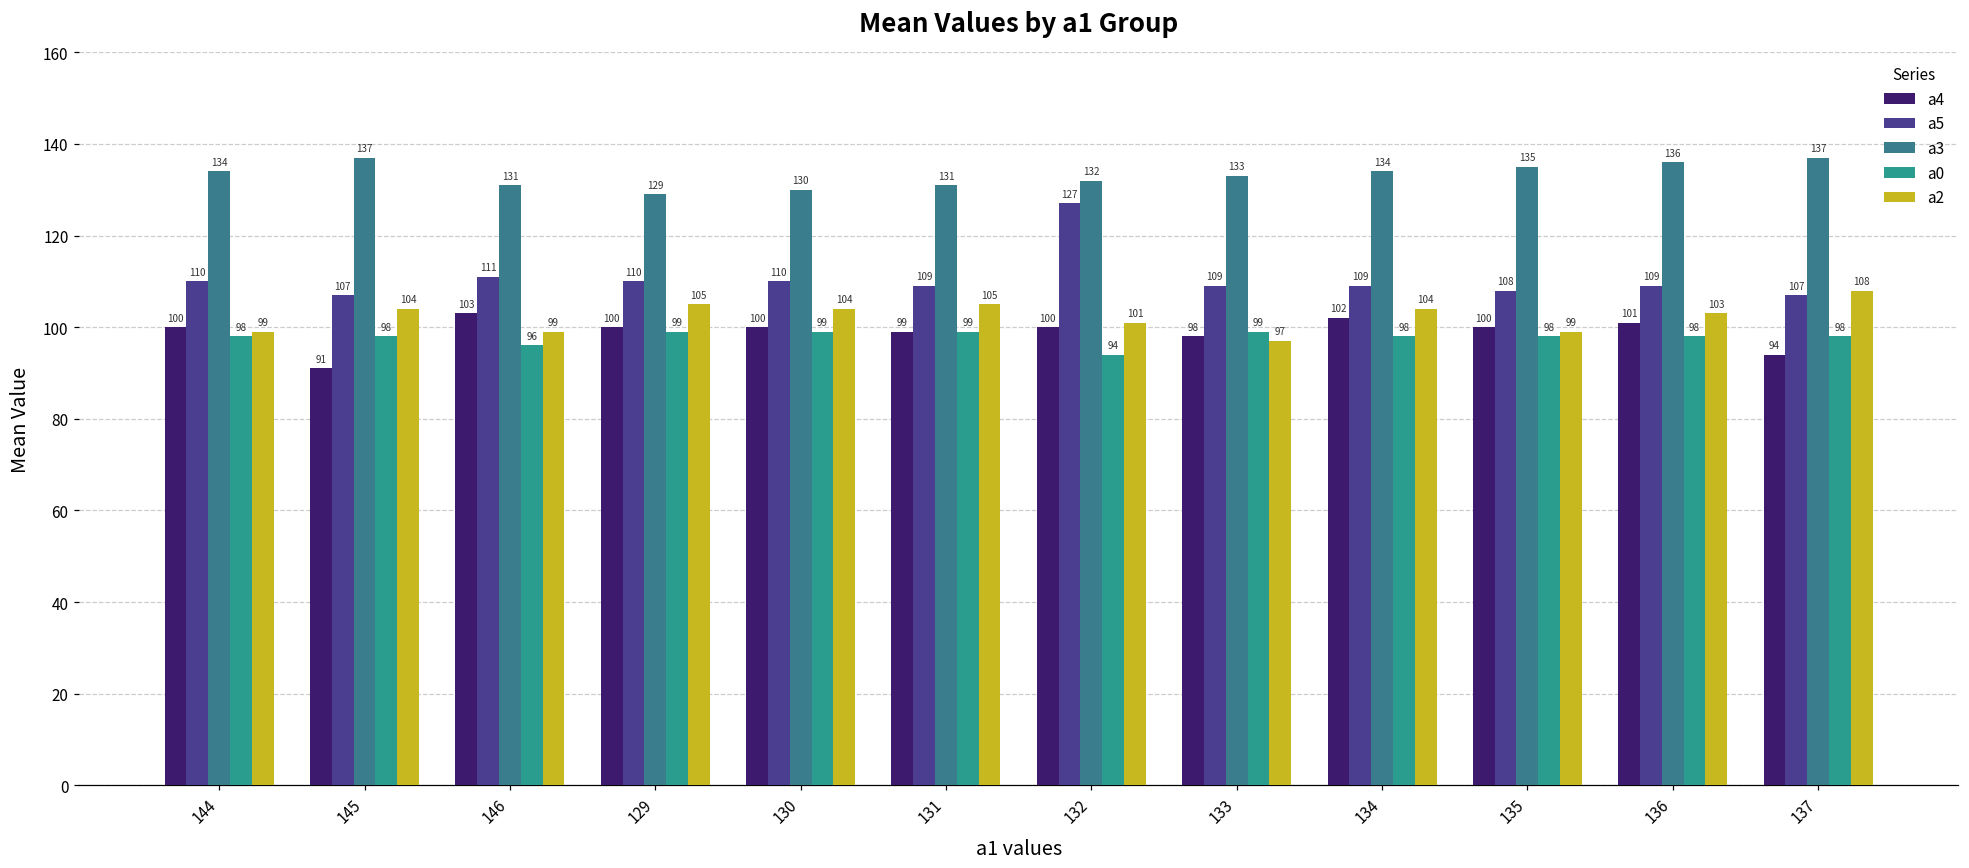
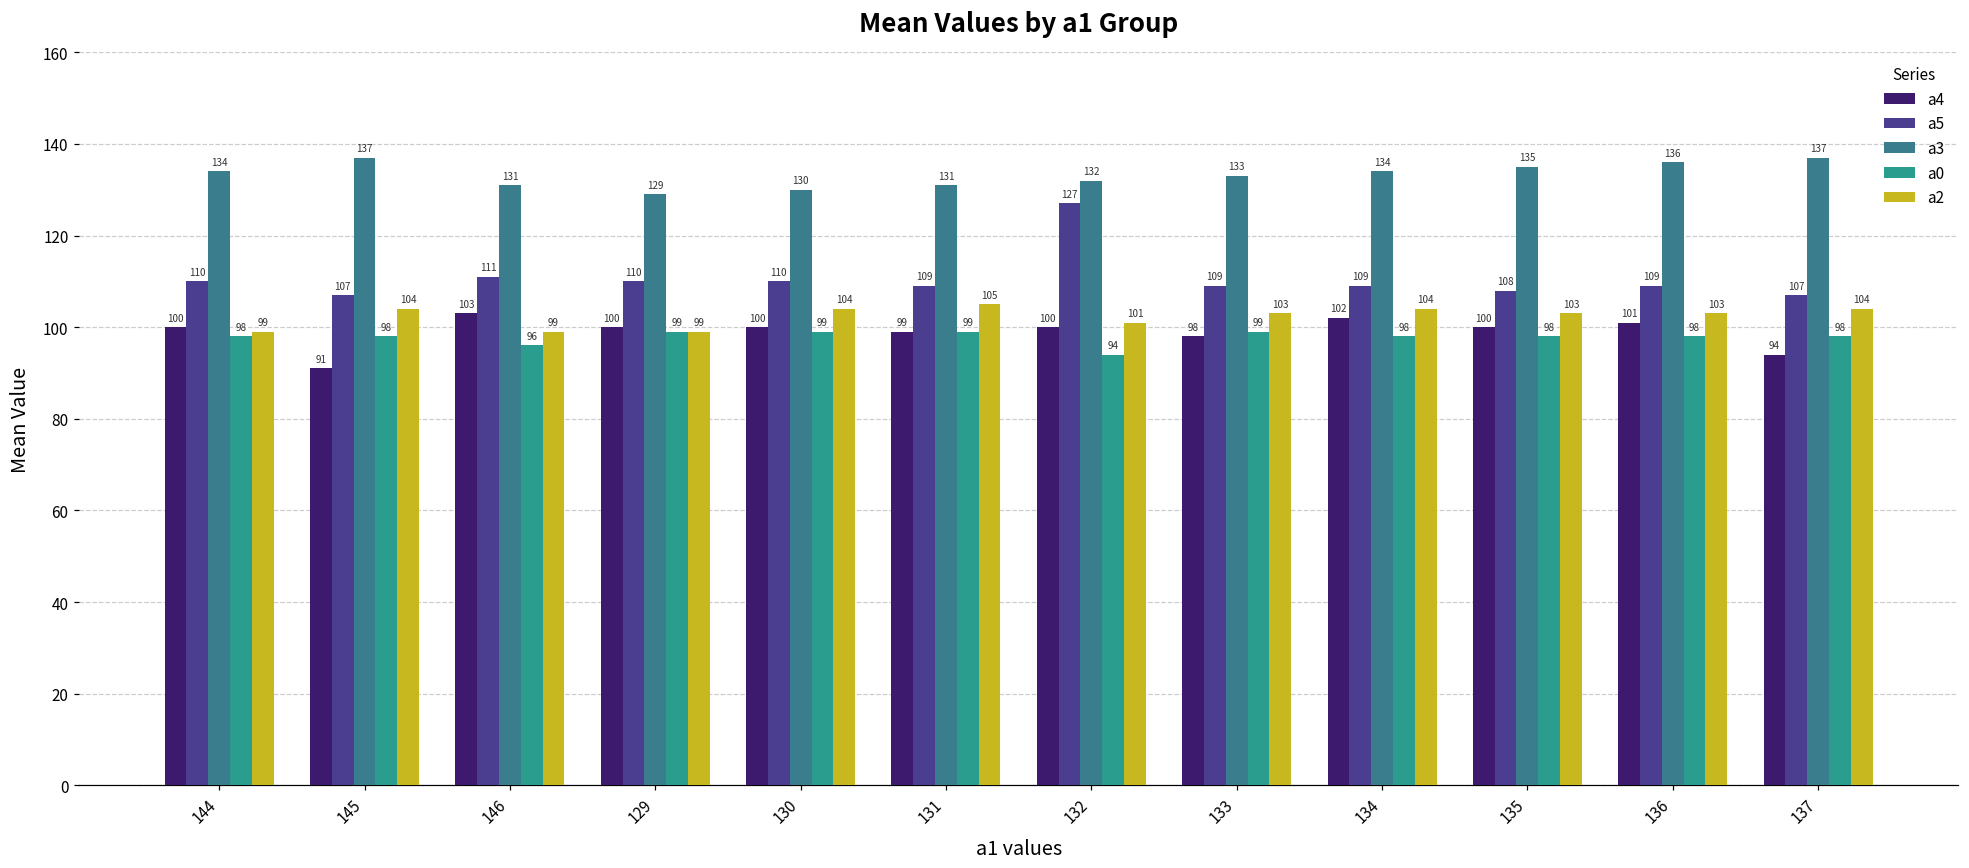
  {
    "a2": {
      "144": 99,
      "145": 104,
      "146": 99,
-     "129": 105,
+     "129": 99,
      "130": 104,
      "131": 105,
      "132": 101,
-     "133": 97,
+     "133": 103,
      "134": 104,
-     "135": 99,
+     "135": 103,
      "136": 103,
-     "137": 108
+     "137": 104
    }
  }
